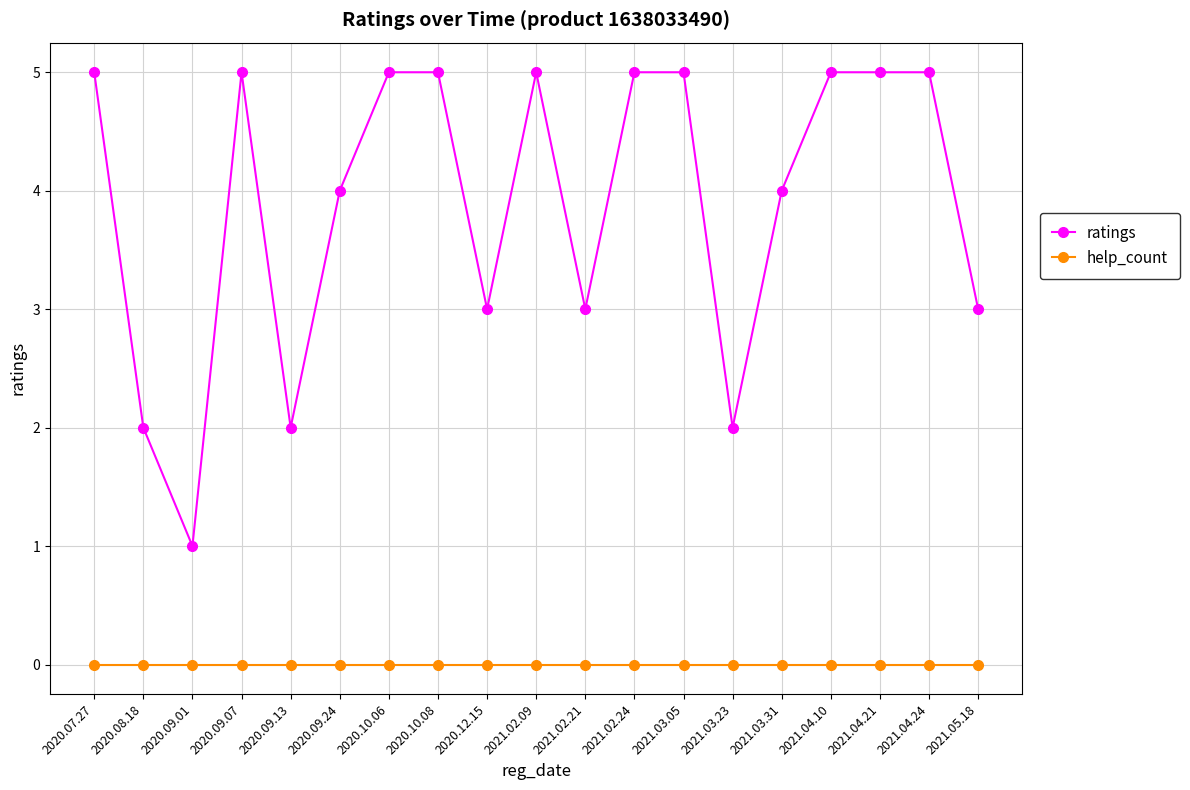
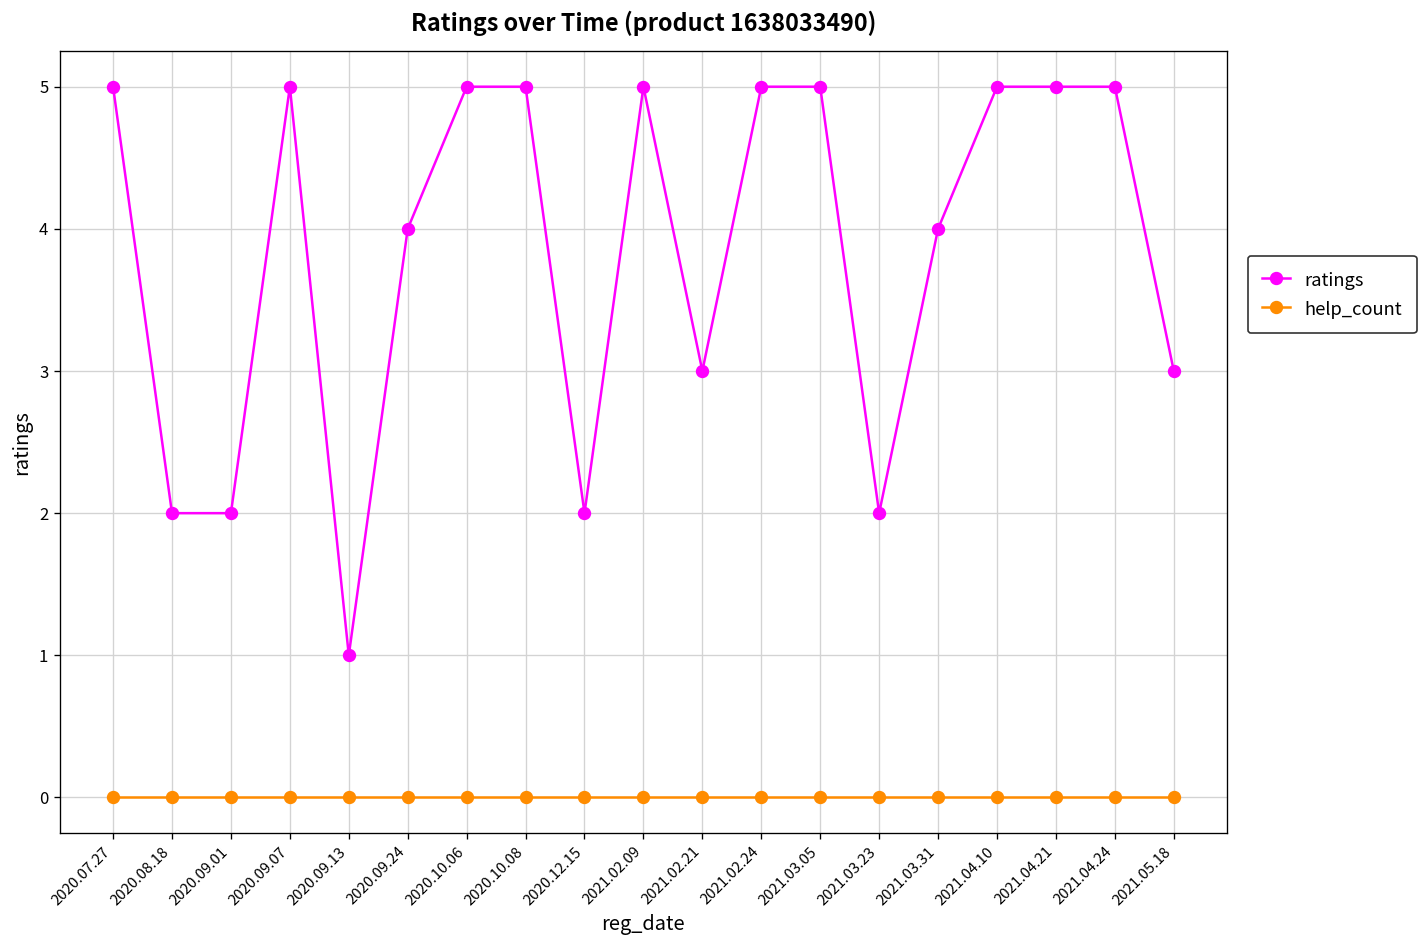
  {
    "ratings": {
      "2020.07.27": 5,
      "2020.08.18": 2,
-     "2020.09.01": 1,
+     "2020.09.01": 2,
      "2020.09.07": 5,
-     "2020.09.13": 2,
+     "2020.09.13": 1,
      "2020.09.24": 4,
      "2020.10.06": 5,
      "2020.10.08": 5,
-     "2020.12.15": 3,
+     "2020.12.15": 2,
      "2021.02.09": 5,
      "2021.02.21": 3,
      "2021.02.24": 5,
      "2021.03.05": 5,
      "2021.03.23": 2,
      "2021.03.31": 4,
      "2021.04.10": 5,
      "2021.04.21": 5,
      "2021.04.24": 5,
      "2021.05.18": 3
    },
    "help_count": {
      "2020.07.27": 0,
      "2020.08.18": 0,
      "2020.09.01": 0,
      "2020.09.07": 0,
      "2020.09.13": 0,
      "2020.09.24": 0,
      "2020.10.06": 0,
      "2020.10.08": 0,
      "2020.12.15": 0,
      "2021.02.09": 0,
      "2021.02.21": 0,
      "2021.02.24": 0,
      "2021.03.05": 0,
      "2021.03.23": 0,
      "2021.03.31": 0,
      "2021.04.10": 0,
      "2021.04.21": 0,
      "2021.04.24": 0,
      "2021.05.18": 0
    }
  }
